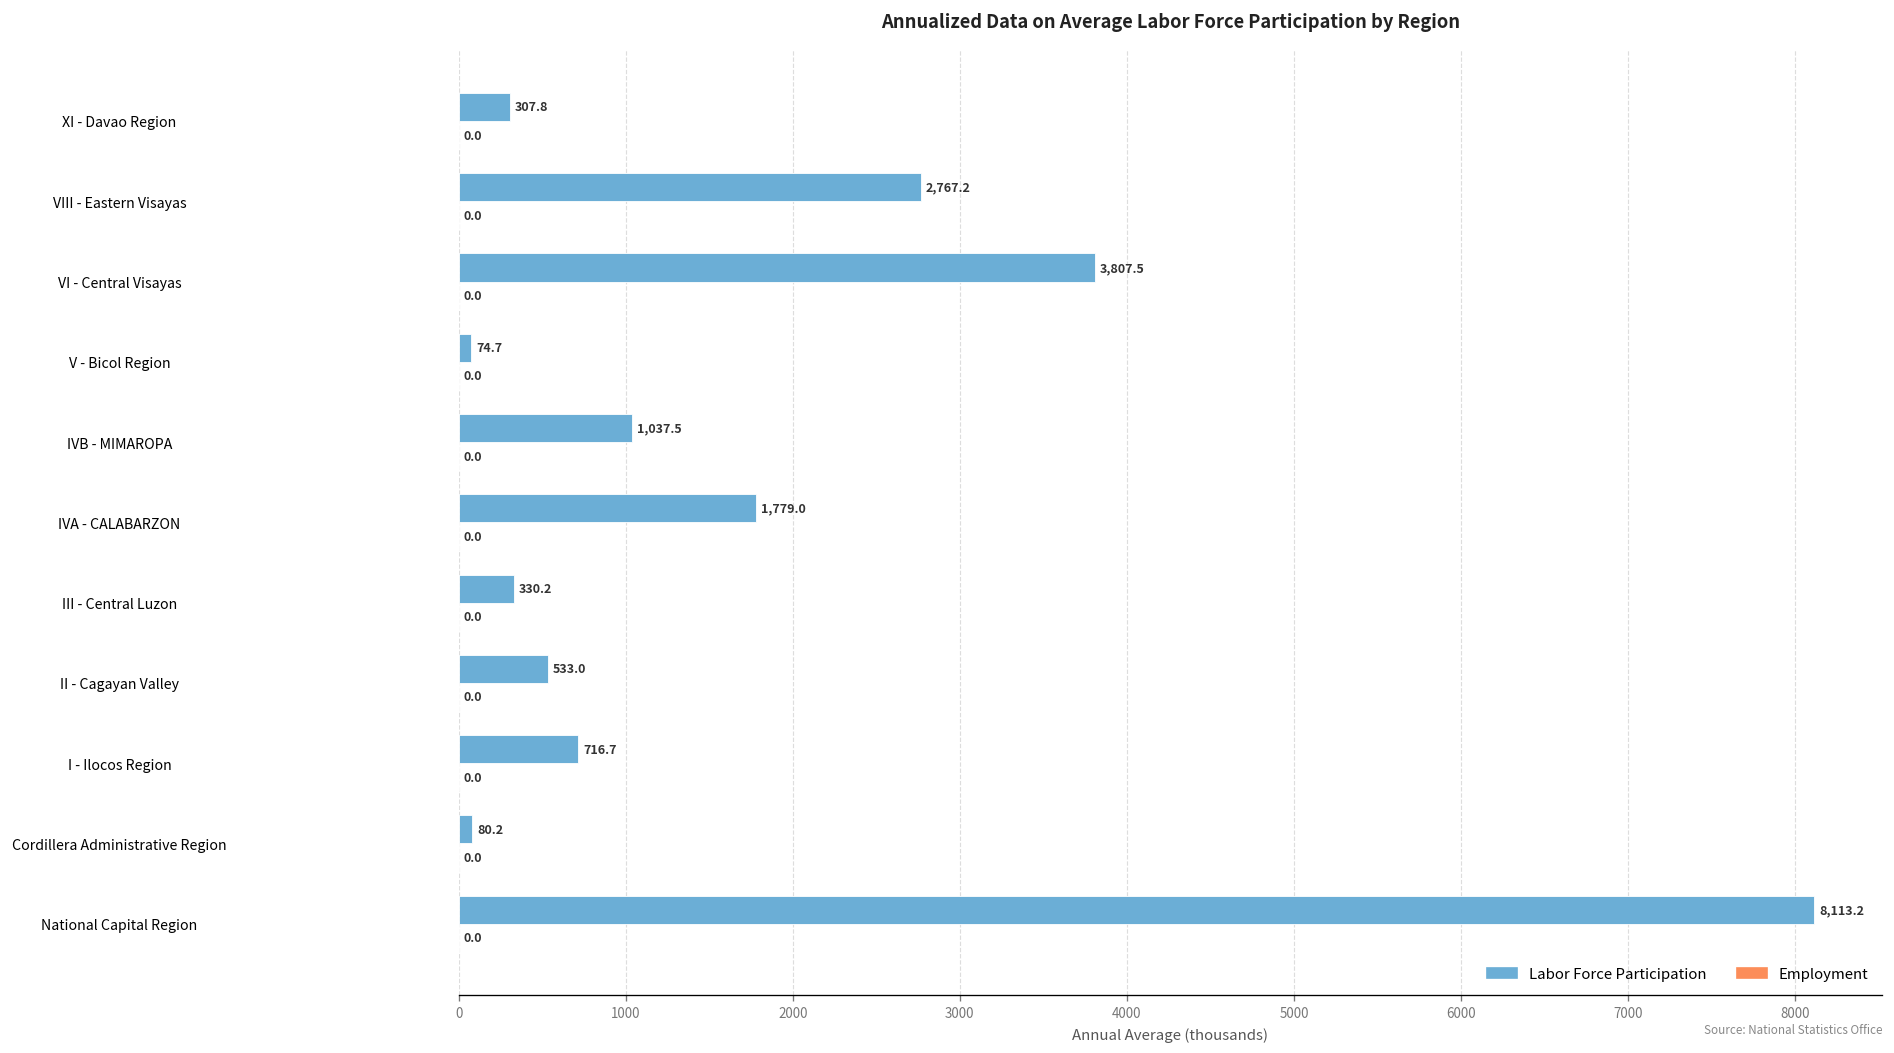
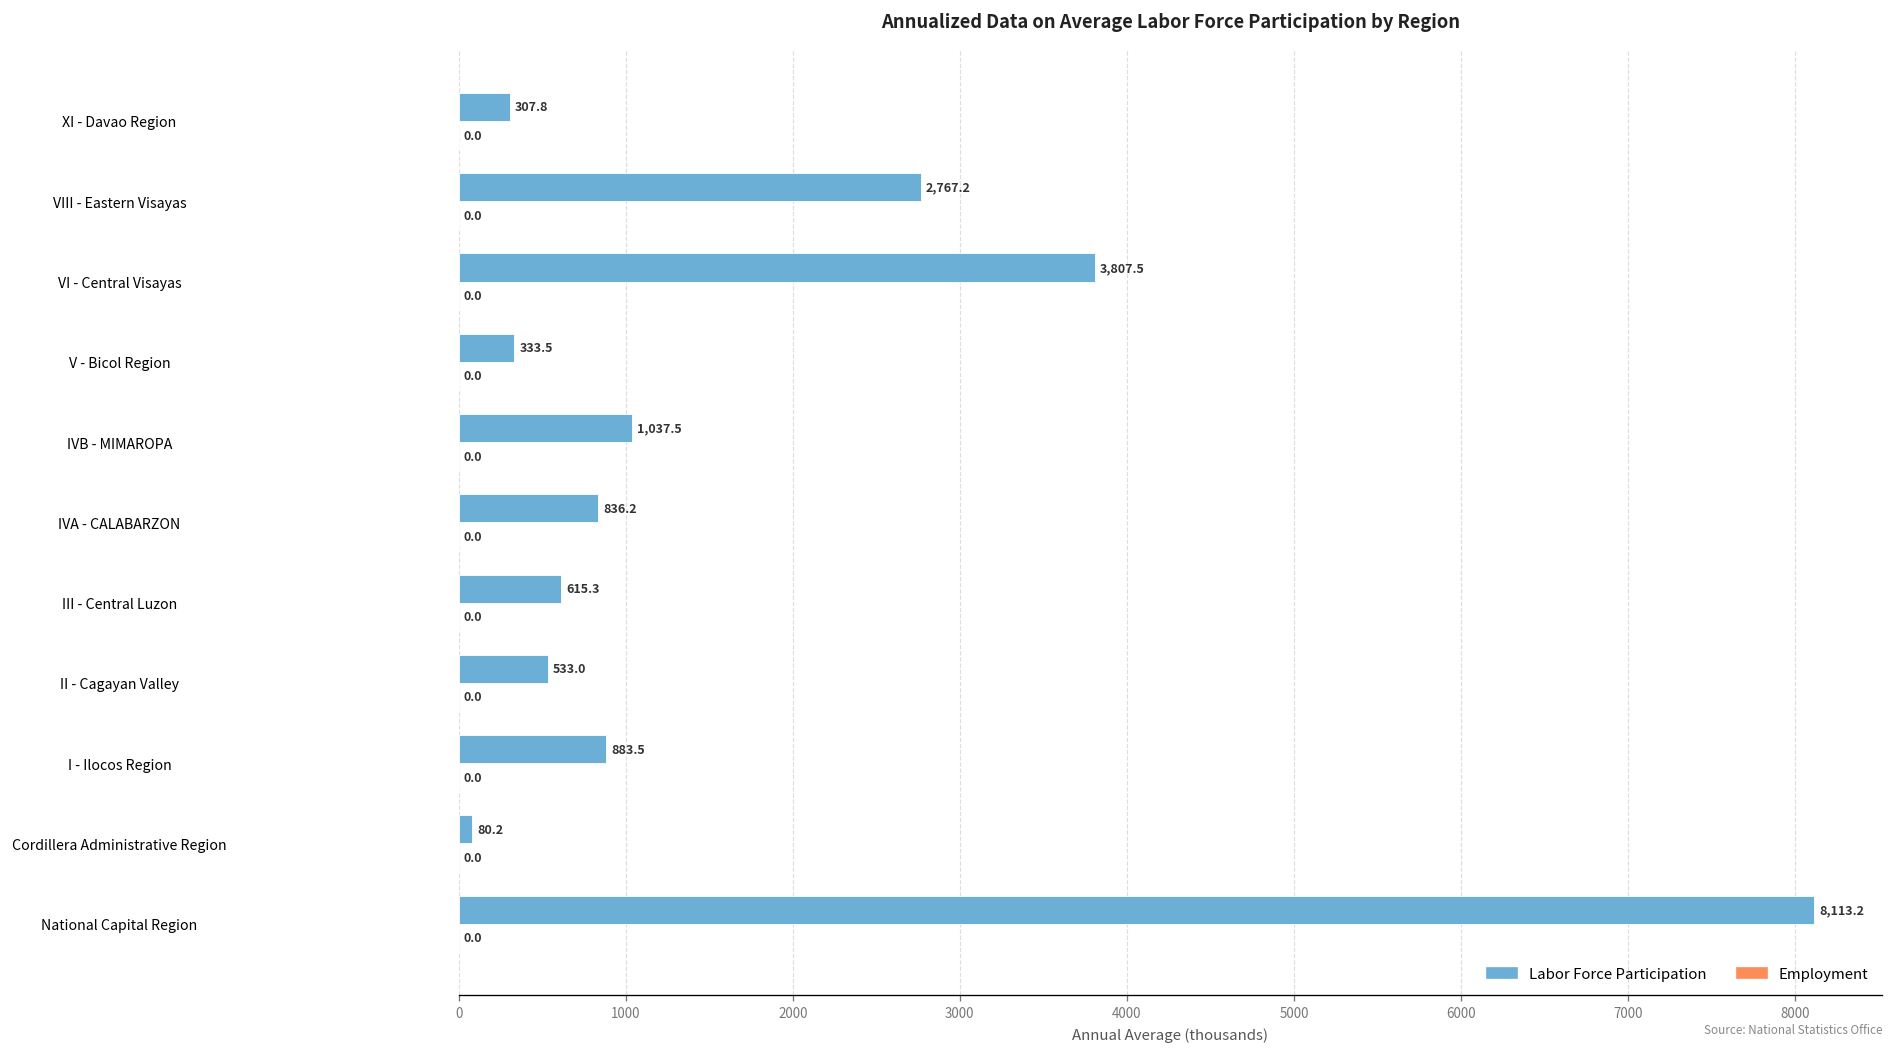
  {
    "Labor Force Participation": {
      "XI - Davao Region": "307.8",
      "VIII - Eastern Visayas": "2,767.2",
      "VI - Central Visayas": "3,807.5",
-     "V - Bicol Region": "74.7",
+     "V - Bicol Region": "333.5",
      "IVB - MIMAROPA": "1,037.5",
-     "IVA - CALABARZON": "1,779.0",
-     "III - Central Luzon": "330.2",
+     "IVA - CALABARZON": "836.2",
+     "III - Central Luzon": "615.3",
      "II - Cagayan Valley": "533.0",
-     "I - Ilocos Region": "716.7",
+     "I - Ilocos Region": "883.5",
      "Cordillera Administrative Region": "80.2",
      "National Capital Region": "8,113.2"
    },
    "Employment": {
      "XI - Davao Region": "0.0",
      "VIII - Eastern Visayas": "0.0",
      "VI - Central Visayas": "0.0",
      "V - Bicol Region": "0.0",
      "IVB - MIMAROPA": "0.0",
      "IVA - CALABARZON": "0.0",
      "III - Central Luzon": "0.0",
      "II - Cagayan Valley": "0.0",
      "I - Ilocos Region": "0.0",
      "Cordillera Administrative Region": "0.0",
      "National Capital Region": "0.0"
    }
  }
